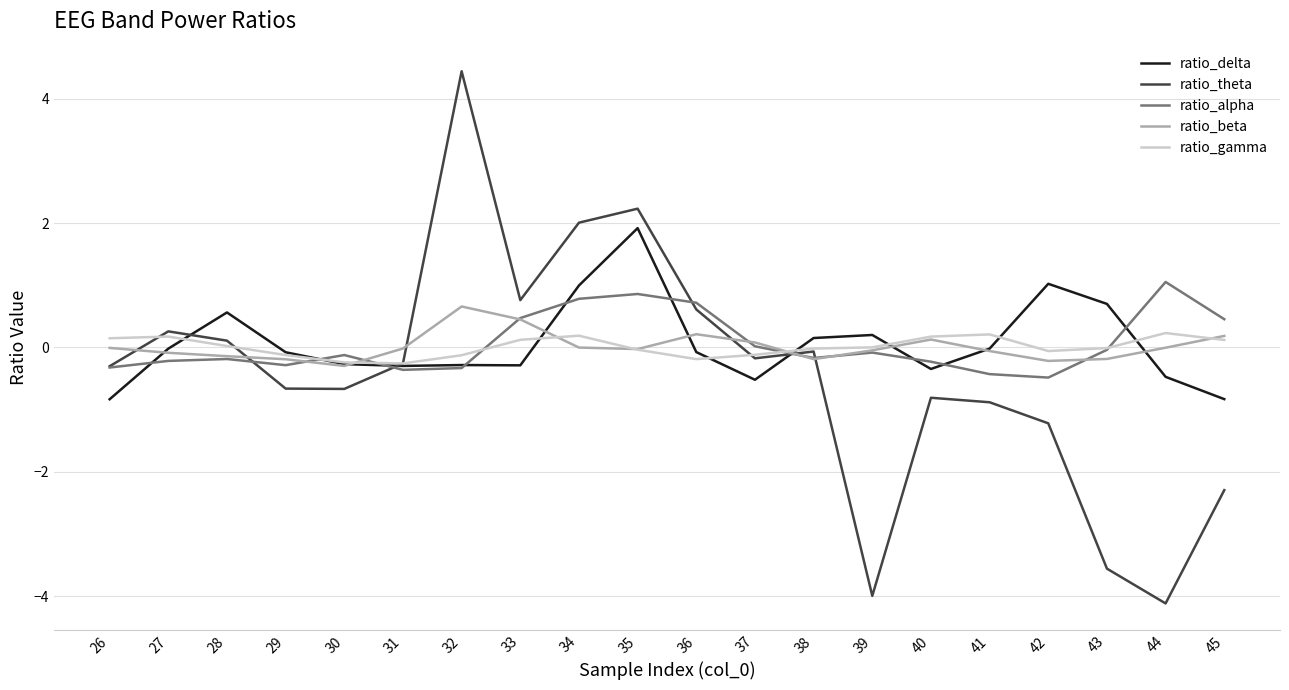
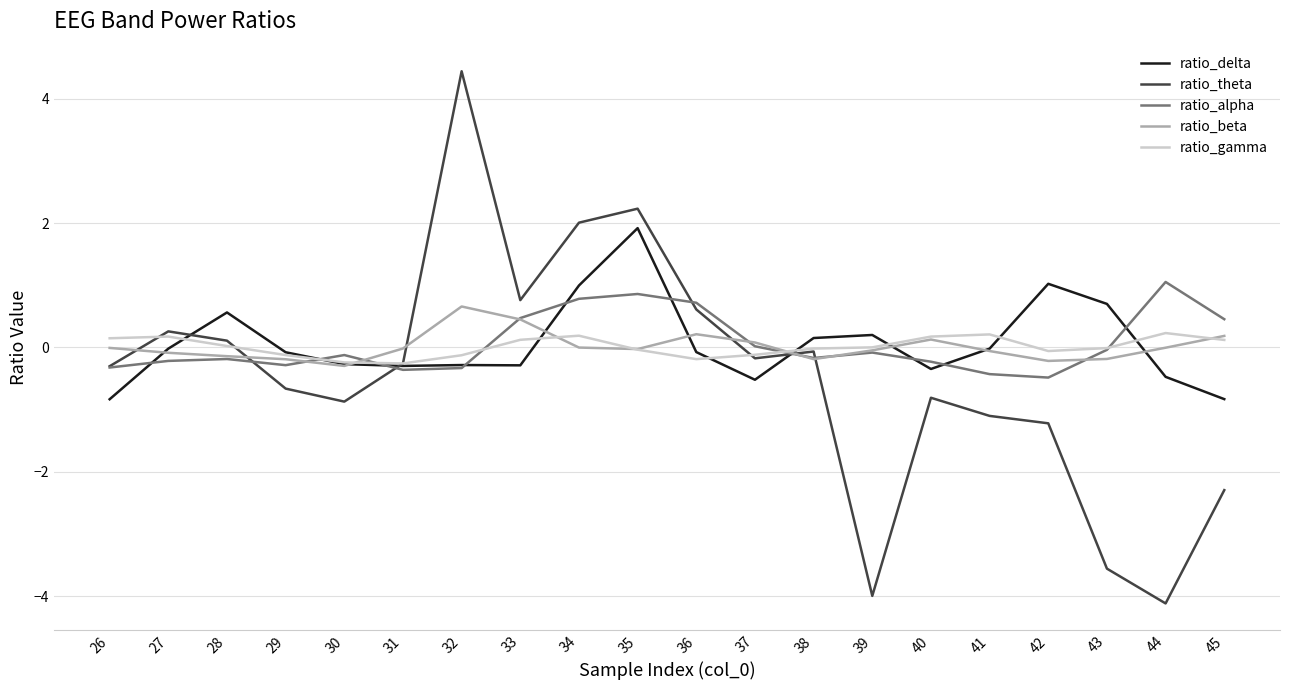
  {
    "ratio_delta": {
      "26": -0.8,
      "27": 0.0,
      "28": 0.6,
      "29": -0.1,
      "32": -0.3,
      "33": -0.3,
      "34": 1.0,
      "35": 1.9,
      "36": -0.1,
      "37": -0.5,
      "38": 0.2,
      "39": 0.2,
      "40": -0.3,
      "42": 1.0,
      "43": 0.7,
      "44": -0.5,
      "45": -0.8
    },
    "ratio_theta": {
      "27": 0.3,
      "28": 0.1,
      "29": -0.7,
-     "30": -0.7,
+     "30": -0.9,
      "32": 4.4,
      "33": 0.8,
      "34": 2.0,
      "35": 2.2,
      "36": 0.6,
      "37": -0.2,
      "38": -0.1,
      "39": -4.0,
      "40": -0.8,
-     "41": -0.9,
+     "41": -1.1,
      "42": -1.2,
      "43": -3.6,
      "44": -4.1,
      "45": -2.3
    },
    "ratio_alpha": {
      "27": -0.2,
      "28": -0.2,
      "29": -0.3,
      "30": -0.1,
      "31": -0.4,
      "32": -0.3,
      "34": 0.8,
      "35": 0.9,
      "36": 0.7,
      "37": 0.0,
      "40": -0.2,
      "41": -0.4,
      "42": -0.5,
      "44": 1.1,
      "45": 0.5
    }
  }
